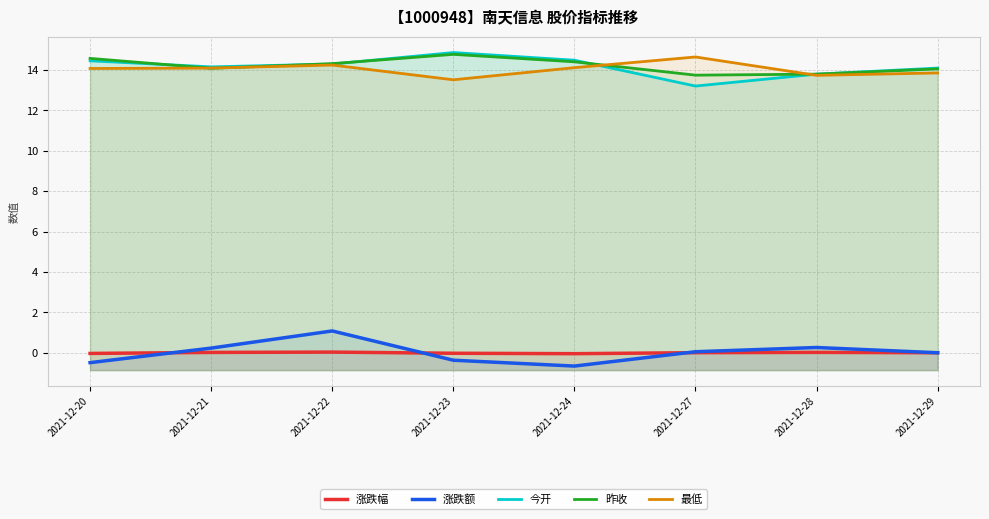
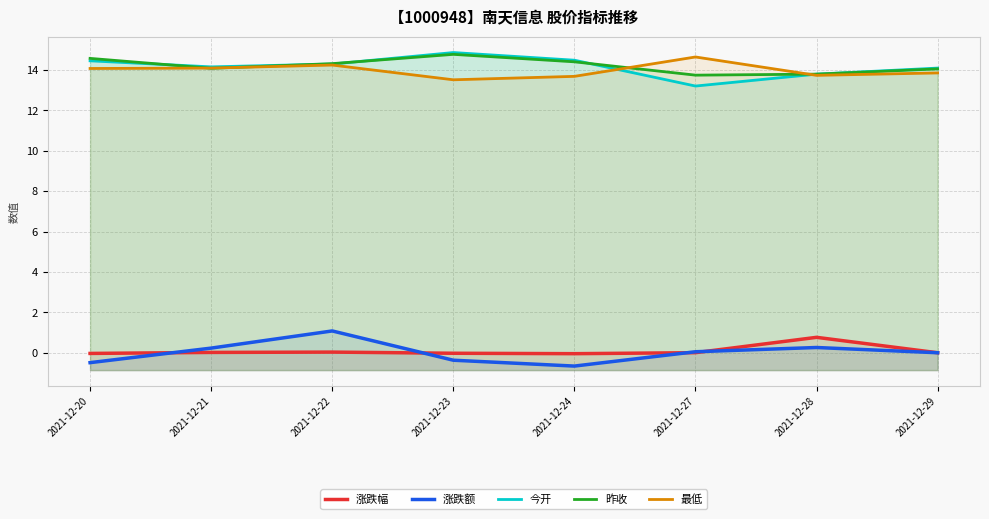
  {
    "涨跌幅": {
      "2021-12-20": 0.0,
      "2021-12-21": 0.0,
      "2021-12-22": 0.0,
      "2021-12-23": 0.0,
      "2021-12-24": 0.0,
-     "2021-12-28": 0.0
+     "2021-12-28": 0.8
    },
    "涨跌额": {
      "2021-12-20": -0.5,
      "2021-12-21": 0.2,
      "2021-12-22": 1.1,
      "2021-12-23": -0.4,
      "2021-12-24": -0.7,
      "2021-12-28": 0.3
    },
    "今开": {
      "2021-12-27": 13.2
    },
    "昨收": {
      "2021-12-27": 13.8
    },
    "最低": {
      "2021-12-20": 14.1,
      "2021-12-23": 13.5,
-     "2021-12-24": 14.1,
+     "2021-12-24": 13.7,
      "2021-12-27": 14.7,
      "2021-12-29": 13.9
    }
  }
